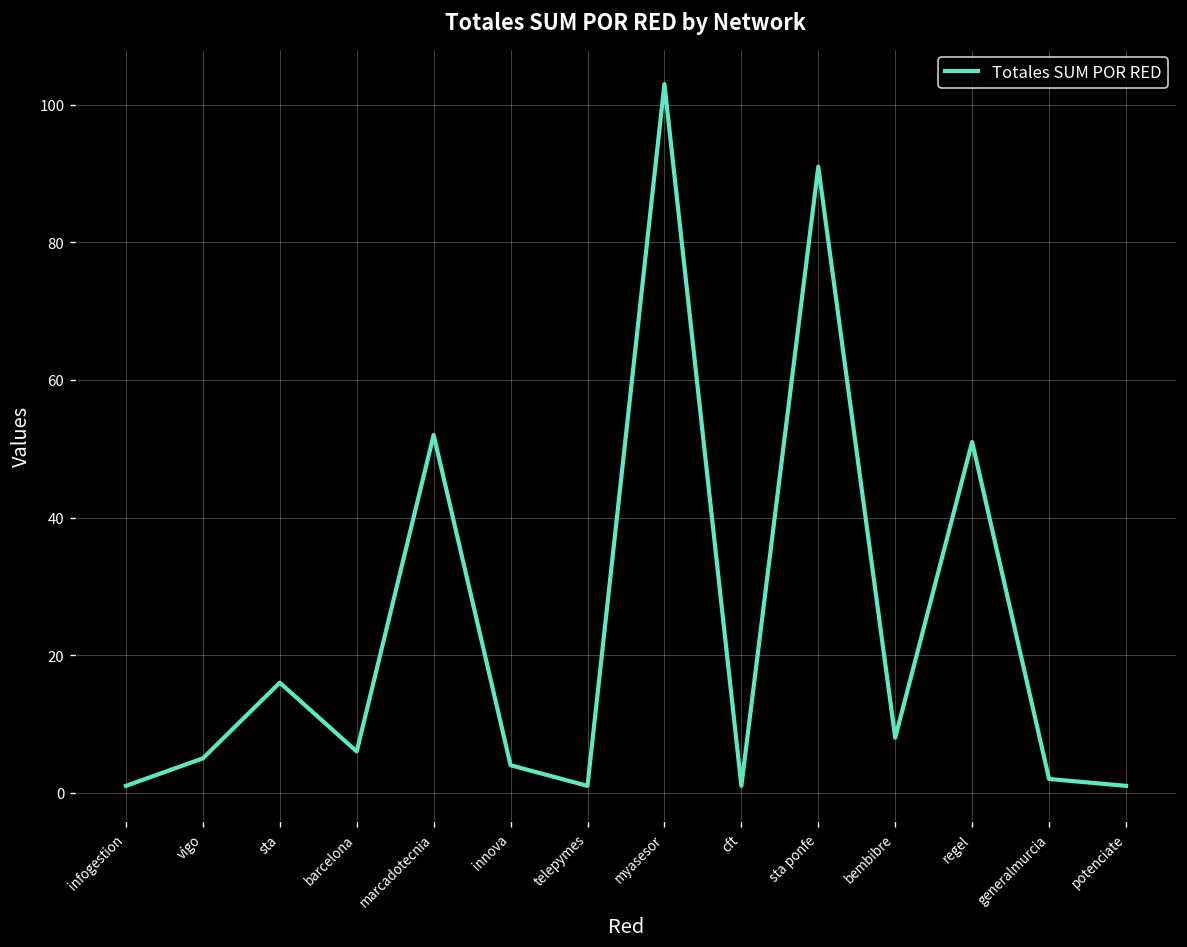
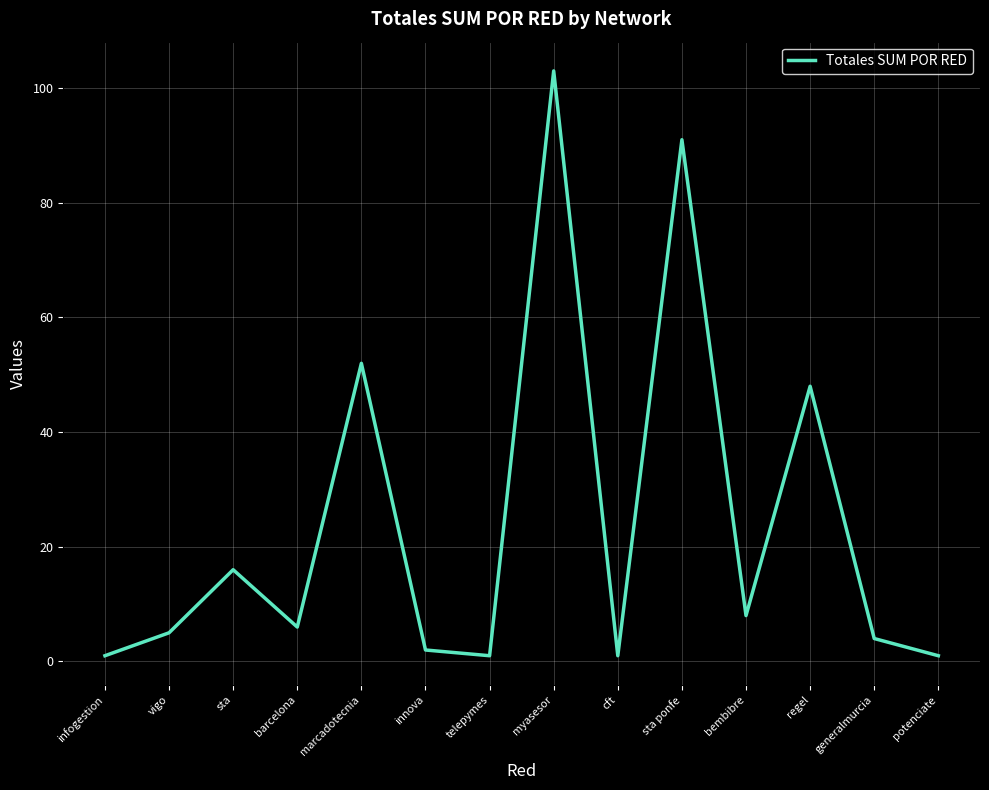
  {
    "infogestion": 1,
    "vigo": 5,
    "sta": 16,
    "barcelona": 6,
    "marcadotecnia": 52,
-   "innova": 4,
+   "innova": 2,
    "telepymes": 1,
    "myasesor": 103,
    "cft": 1,
    "sta ponfe": 91,
    "bembibre": 8,
-   "regel": 51,
-   "generalmurcia": 2,
+   "regel": 48,
+   "generalmurcia": 4,
    "potenciate": 1
  }
